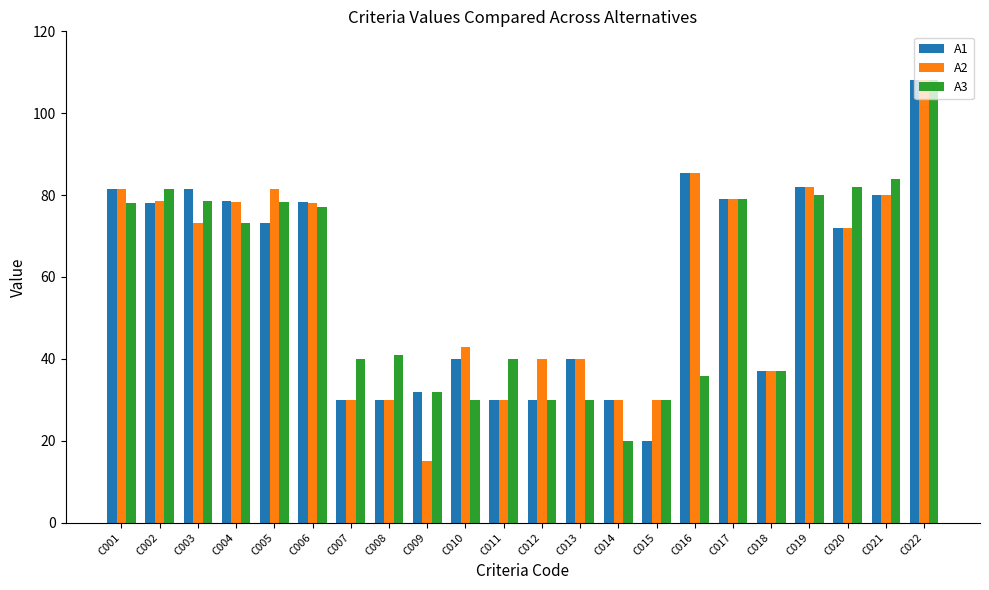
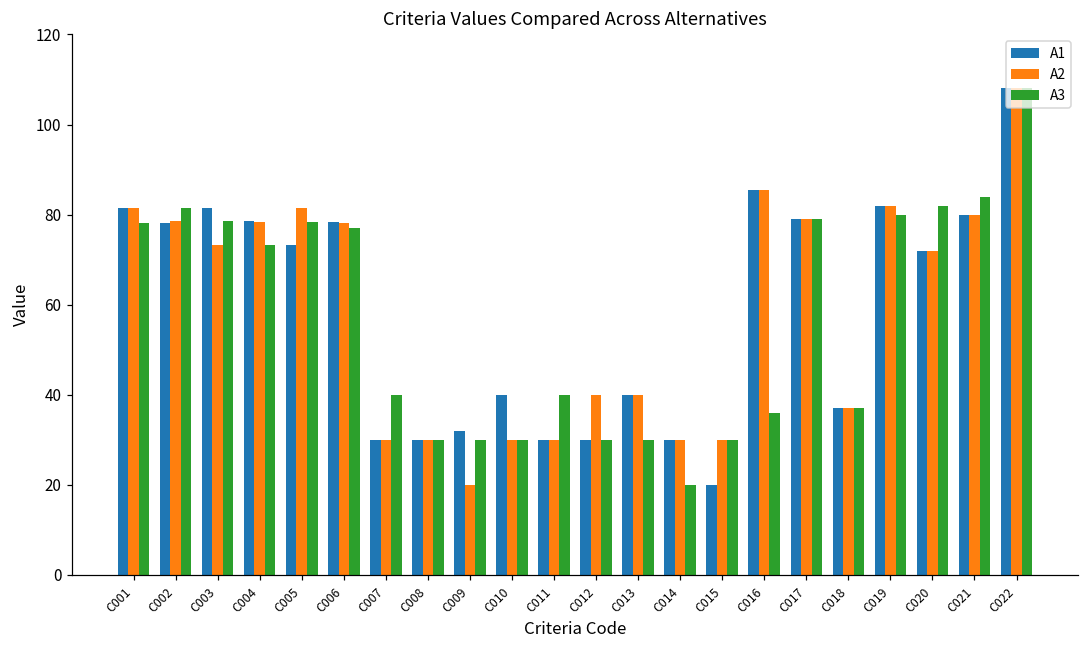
  {
    "A1": {
      "C001": 81,
      "C002": 78,
      "C003": 81,
      "C004": 79,
      "C005": 73,
      "C006": 78,
      "C007": 30,
      "C008": 30,
      "C009": 32,
      "C010": 40,
      "C011": 30,
      "C012": 30,
      "C013": 40,
      "C014": 30,
      "C015": 20,
      "C016": 85,
      "C017": 79,
      "C018": 37,
      "C019": 82,
      "C020": 72,
      "C021": 80
    },
    "A2": {
      "C001": 81,
      "C002": 79,
      "C003": 73,
      "C004": 78,
      "C005": 81,
      "C006": 78,
      "C007": 30,
      "C008": 30,
-     "C009": 15,
-     "C010": 43,
+     "C009": 20,
+     "C010": 30,
      "C011": 30,
      "C012": 40,
      "C013": 40,
      "C014": 30,
      "C015": 30,
      "C016": 85,
      "C017": 79,
      "C018": 37,
      "C019": 82,
      "C020": 72,
      "C021": 80
    },
    "A3": {
      "C001": 78,
      "C002": 81,
      "C003": 79,
      "C004": 73,
      "C005": 78,
      "C006": 77,
      "C007": 40,
-     "C008": 41,
-     "C009": 32,
+     "C008": 30,
+     "C009": 30,
      "C010": 30,
      "C011": 40,
      "C012": 30,
      "C013": 30,
      "C014": 20,
      "C015": 30,
      "C016": 36,
      "C017": 79,
      "C018": 37,
      "C019": 80,
      "C020": 82,
      "C021": 84
    }
  }
